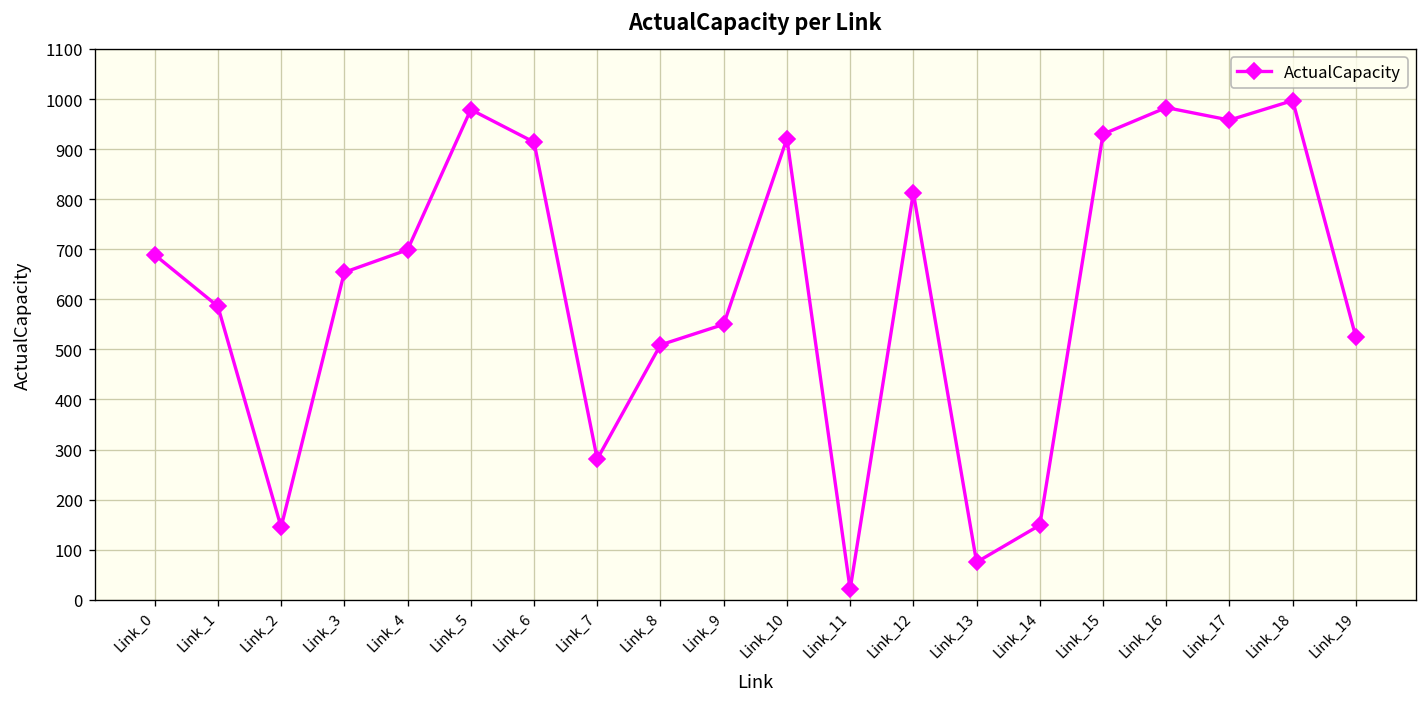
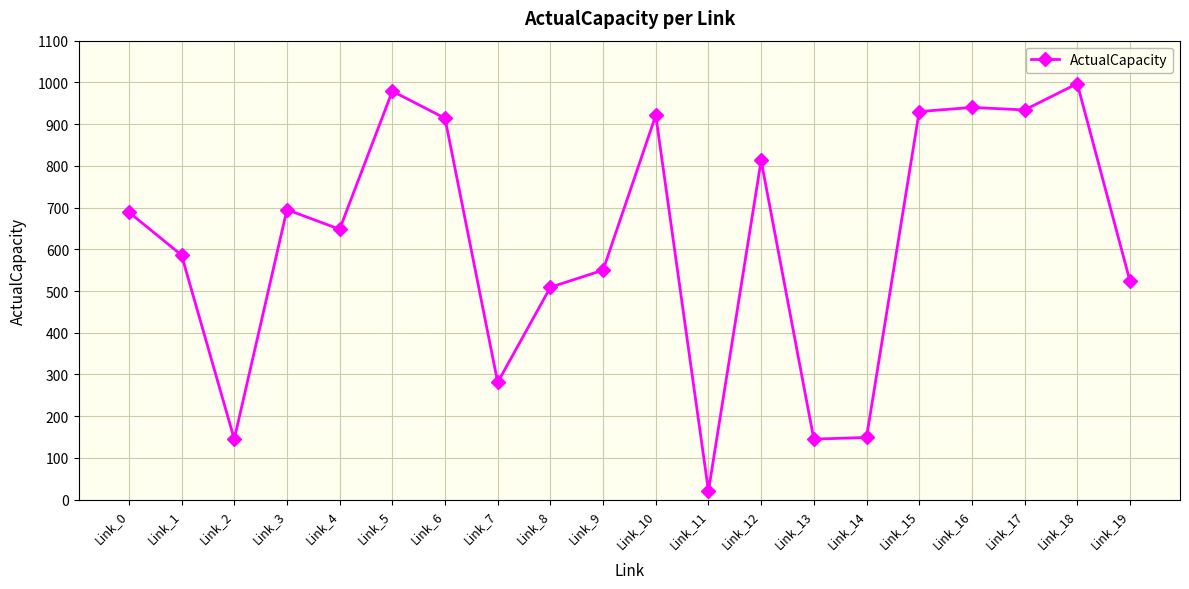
  {
    "Link_0": 690,
    "Link_1": 590,
    "Link_2": 150,
-   "Link_3": 650,
-   "Link_4": 700,
+   "Link_3": 700,
+   "Link_4": 650,
    "Link_5": 980,
    "Link_6": 910,
    "Link_7": 280,
    "Link_8": 510,
    "Link_9": 550,
    "Link_10": 920,
    "Link_11": 20,
    "Link_12": 810,
-   "Link_13": 80,
+   "Link_13": 150,
    "Link_14": 150,
    "Link_15": 930,
-   "Link_16": 980,
-   "Link_17": 960,
+   "Link_16": 940,
+   "Link_17": 930,
    "Link_18": 1000,
    "Link_19": 520
  }
